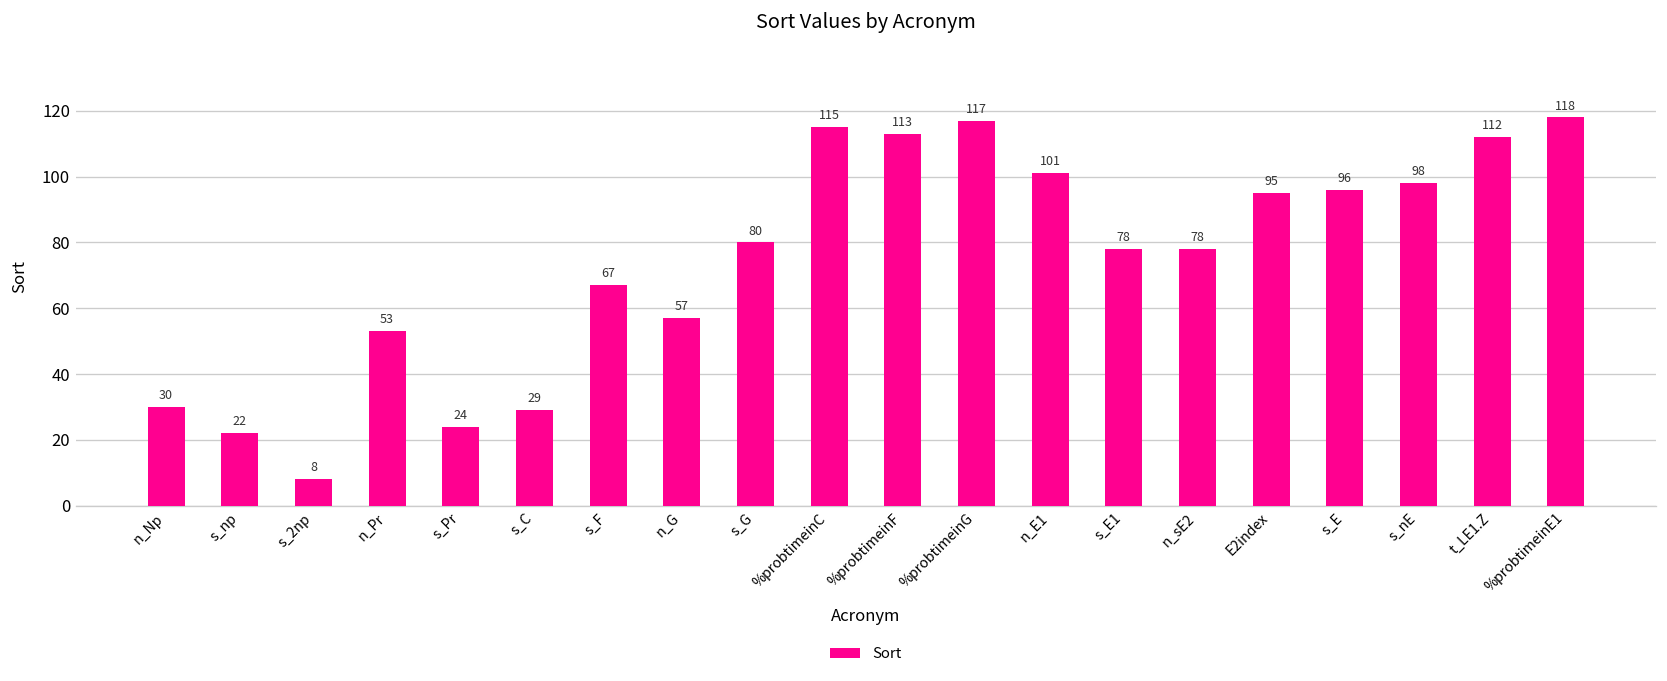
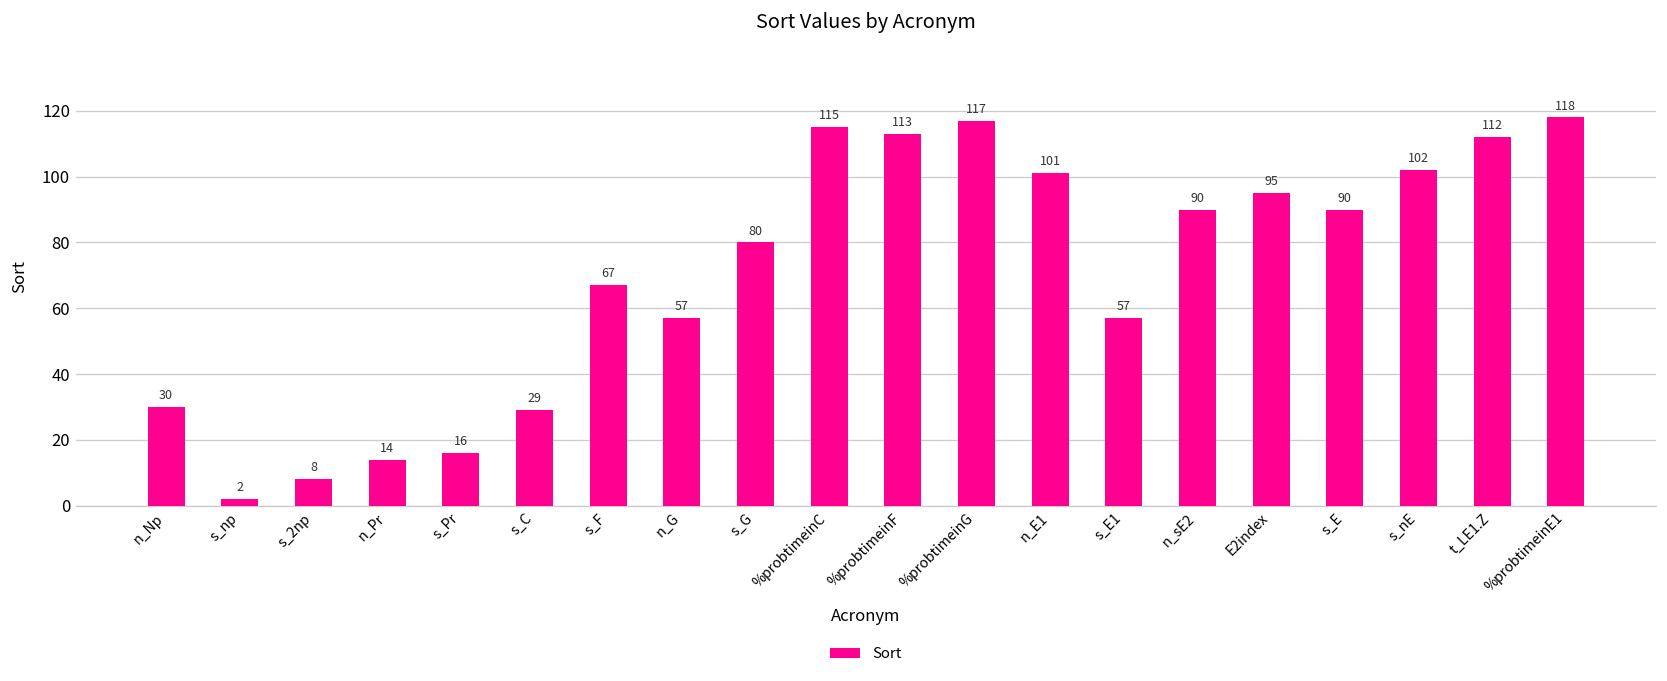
  {
    "n_Np": 30,
-   "s_np": 22,
+   "s_np": 2,
    "s_2np": 8,
-   "n_Pr": 53,
-   "s_Pr": 24,
+   "n_Pr": 14,
+   "s_Pr": 16,
    "s_C": 29,
    "s_F": 67,
    "n_G": 57,
    "s_G": 80,
    "%probtimeinC": 115,
    "%probtimeinF": 113,
    "%probtimeinG": 117,
    "n_E1": 101,
-   "s_E1": 78,
-   "n_sE2": 78,
+   "s_E1": 57,
+   "n_sE2": 90,
    "E2index": 95,
-   "s_E": 96,
-   "s_nE": 98,
+   "s_E": 90,
+   "s_nE": 102,
    "t_LE1.Z": 112,
    "%probtimeinE1": 118
  }
